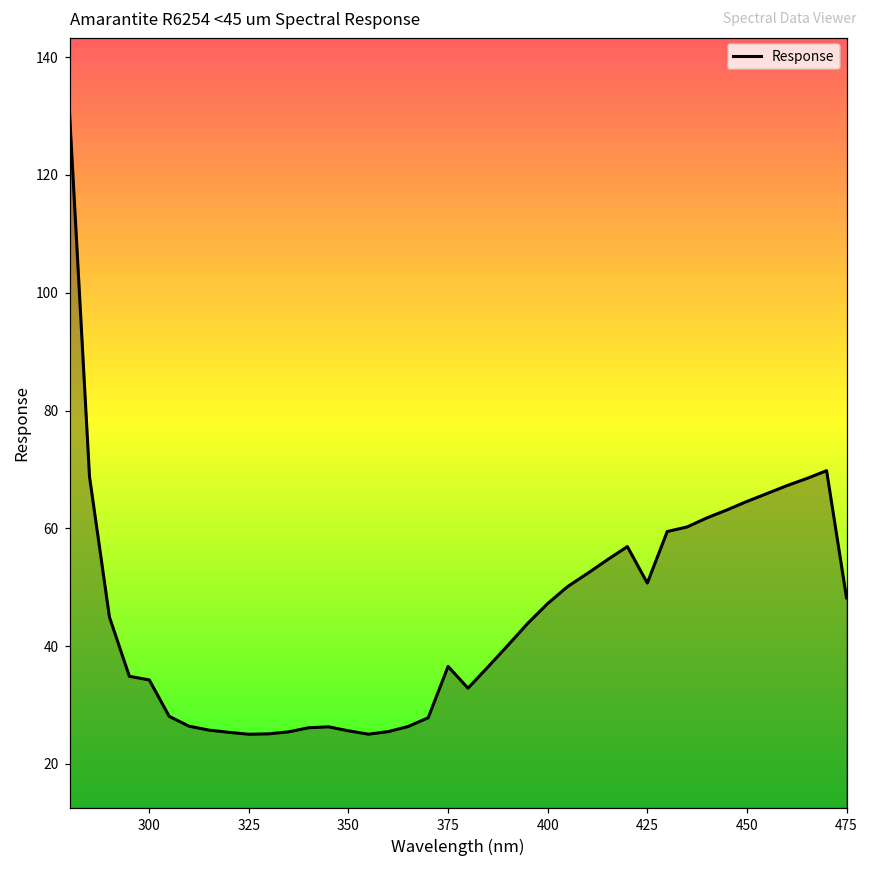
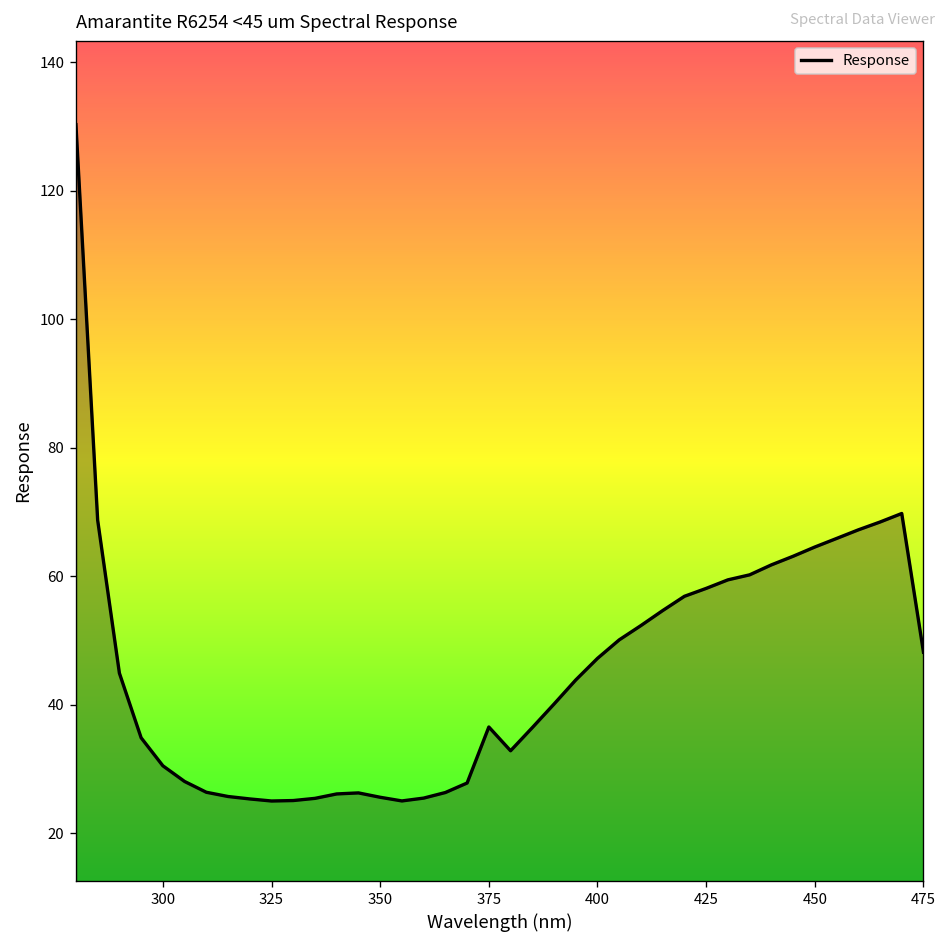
  {
-   "300": 34,
+   "300": 31,
    "325": 25,
    "350": 26,
    "375": 37,
    "400": 47,
-   "425": 51,
+   "425": 58,
    "450": 65,
    "475": 48
  }
